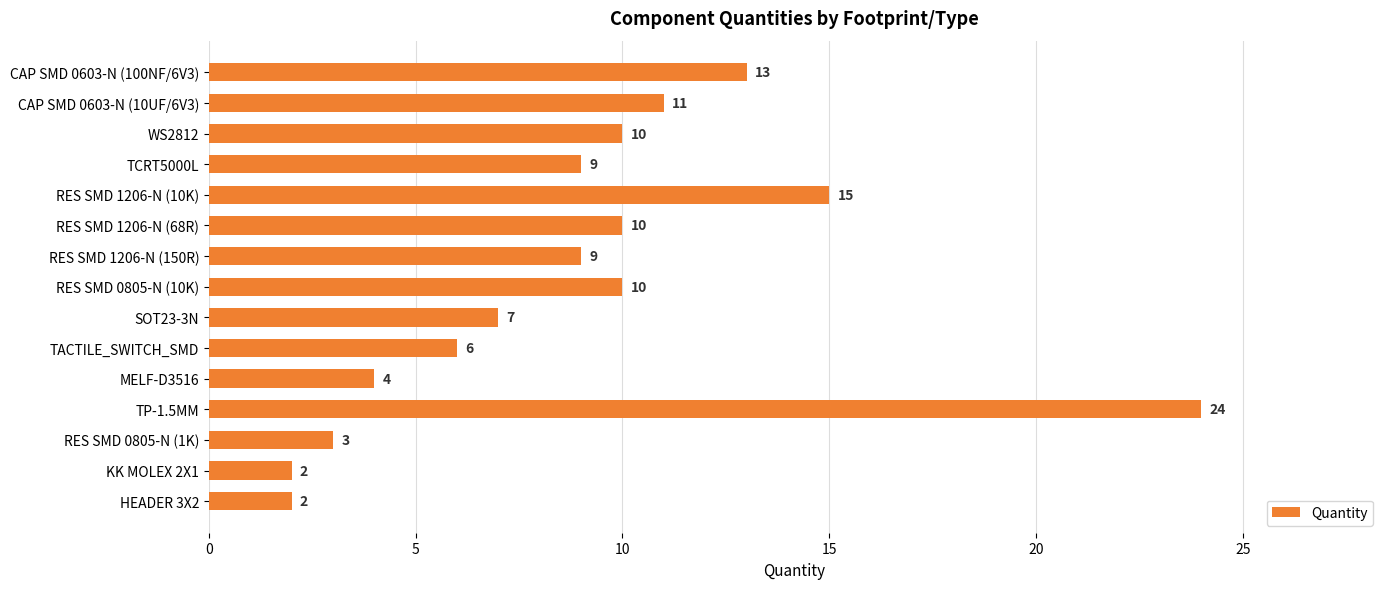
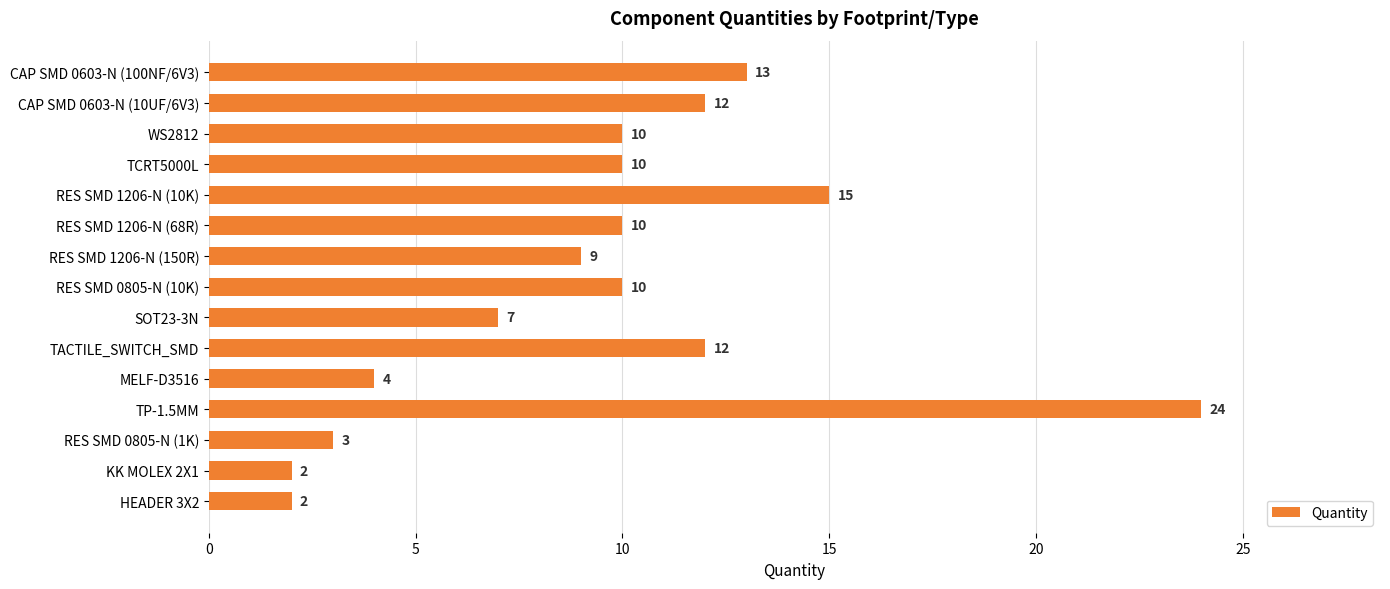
  {
    "CAP SMD 0603-N (100NF/6V3)": 13,
-   "CAP SMD 0603-N (10UF/6V3)": 11,
+   "CAP SMD 0603-N (10UF/6V3)": 12,
    "WS2812": 10,
-   "TCRT5000L": 9,
+   "TCRT5000L": 10,
    "RES SMD 1206-N (10K)": 15,
    "RES SMD 1206-N (68R)": 10,
    "RES SMD 1206-N (150R)": 9,
    "RES SMD 0805-N (10K)": 10,
    "SOT23-3N": 7,
-   "TACTILE_SWITCH_SMD": 6,
+   "TACTILE_SWITCH_SMD": 12,
    "MELF-D3516": 4,
    "TP-1.5MM": 24,
    "RES SMD 0805-N (1K)": 3,
    "KK MOLEX 2X1": 2,
    "HEADER 3X2": 2
  }
